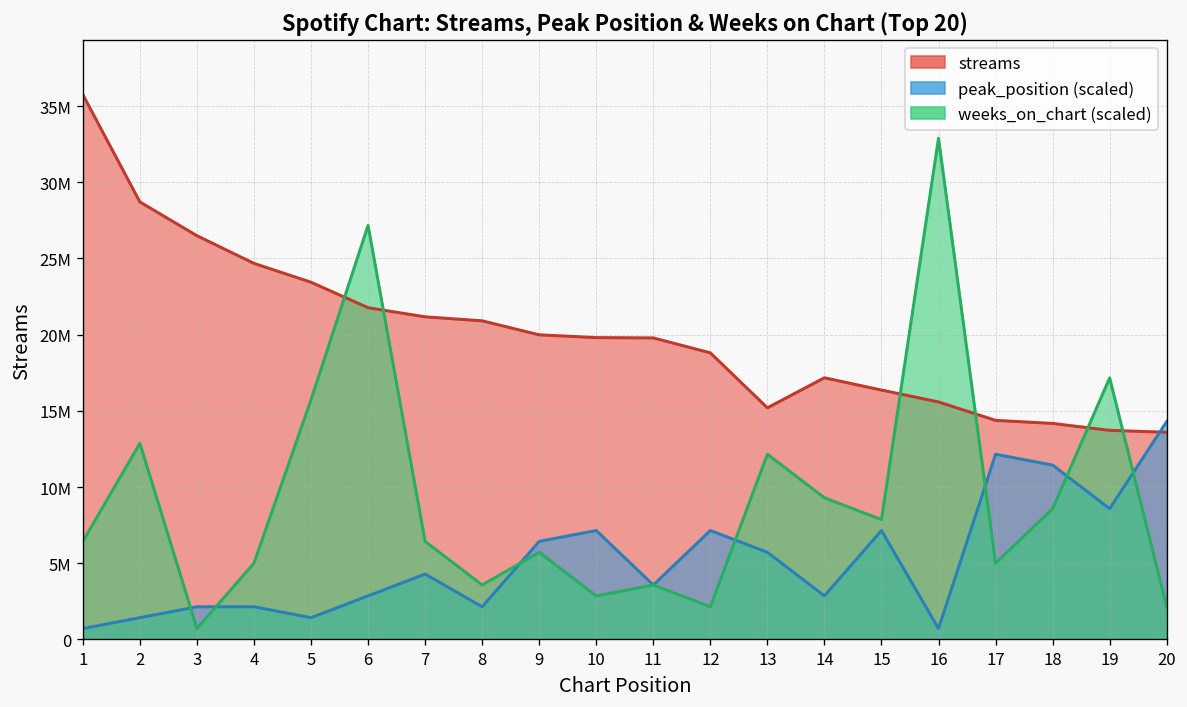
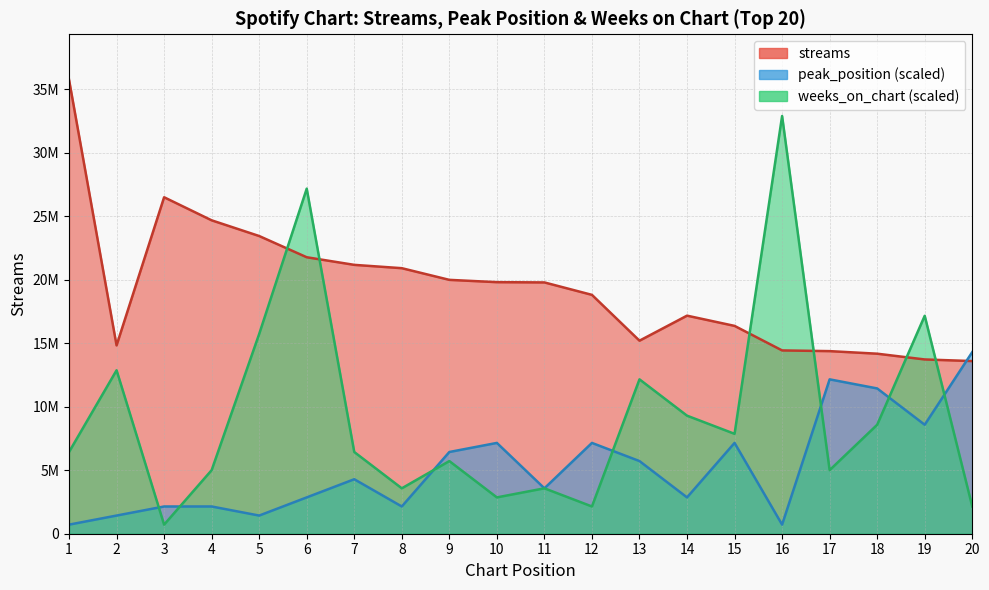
  {
    "streams": {
      "1": 35800000,
-     "2": 28700000,
+     "2": 14800000,
      "3": 26500000,
      "4": 24700000,
      "5": 23400000,
      "6": 21800000,
      "7": 21200000,
      "8": 20900000,
      "9": 20000000,
      "10": 19800000,
      "11": 19800000,
      "12": 18800000,
      "13": 15200000,
      "14": 17200000,
      "15": 16400000,
-     "16": 15600000,
+     "16": 14400000,
      "17": 14400000,
      "18": 14200000,
      "19": 13700000,
      "20": 13600000
    }
  }
